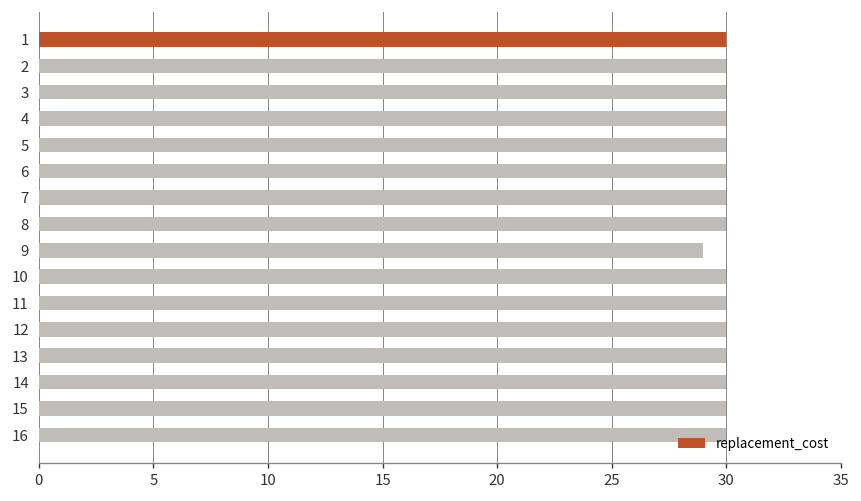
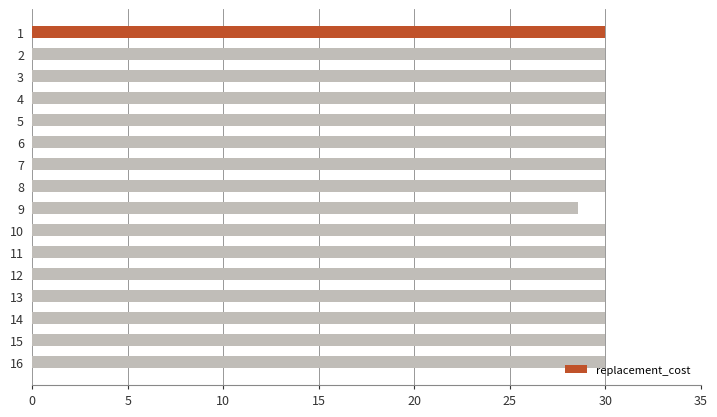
  {
    "1": 30.0,
    "2": 30.0,
    "3": 30.0,
    "4": 30.0,
    "5": 30.0,
    "6": 30.0,
    "7": 30.0,
    "8": 30.0,
-   "9": 29.0,
+   "9": 28.6,
    "10": 30.0,
    "11": 30.0,
    "12": 30.0,
    "13": 30.0,
    "14": 30.0,
    "15": 30.0,
    "16": 30.0
  }
